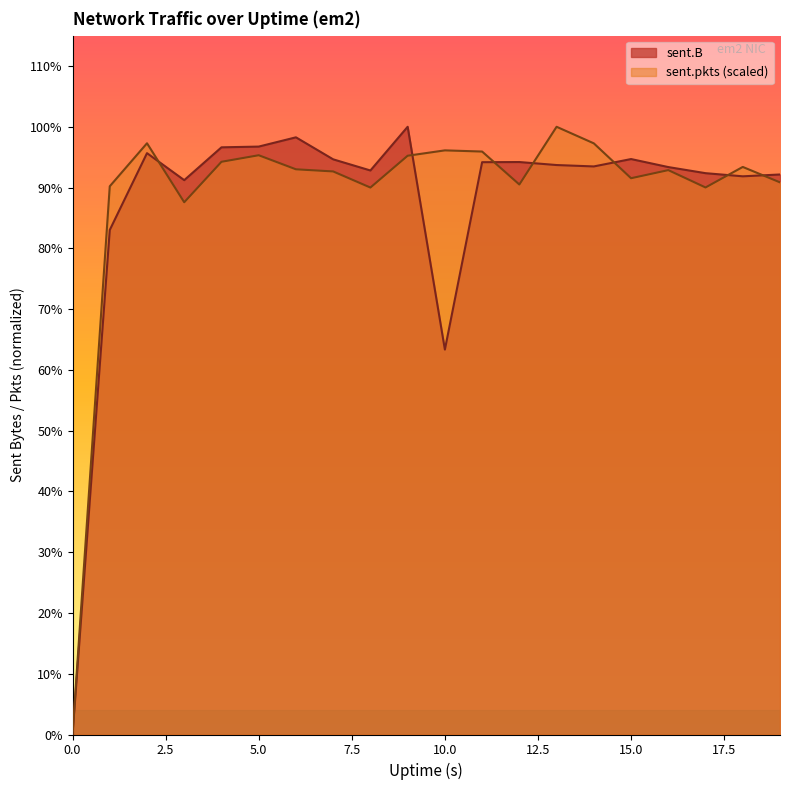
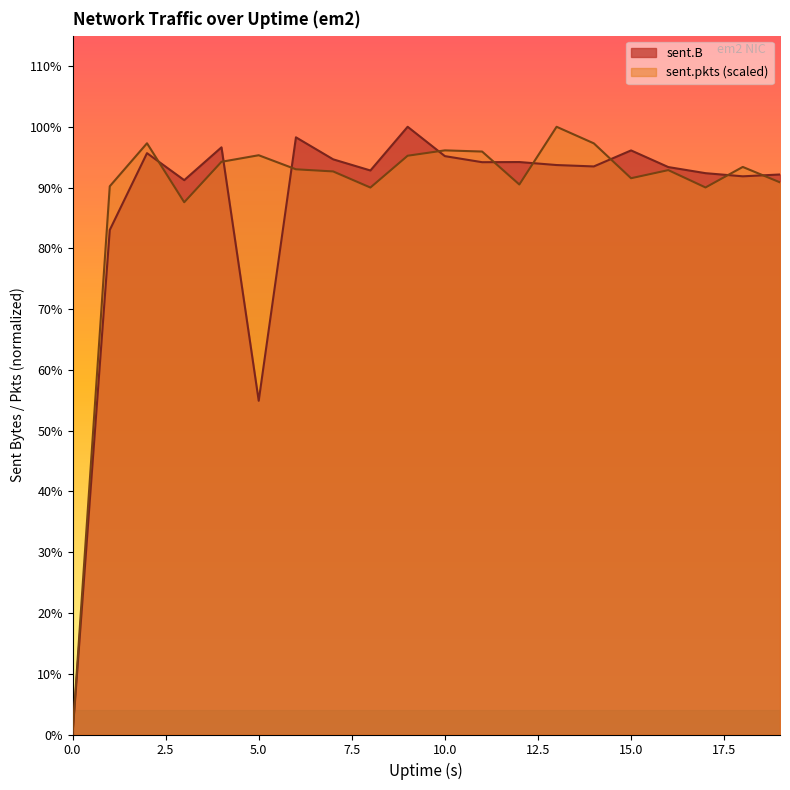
  {
    "sent.B": {
-     "5.0": "97%",
-     "10.0": "63%",
-     "15.0": "95%"
+     "5.0": "55%",
+     "10.0": "95%",
+     "15.0": "96%"
    },
    "sent.pkts (scaled)": {
      "5.0": "95%",
      "10.0": "96%",
      "15.0": "92%"
    }
  }
